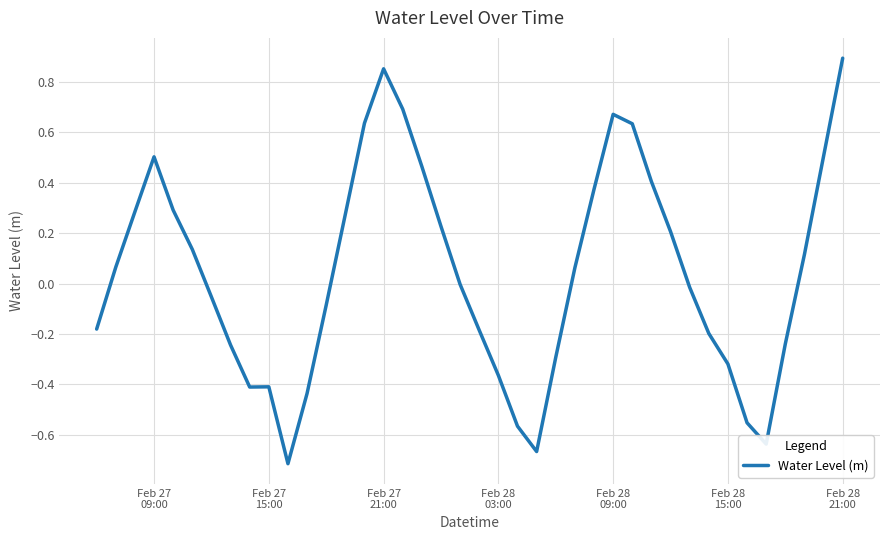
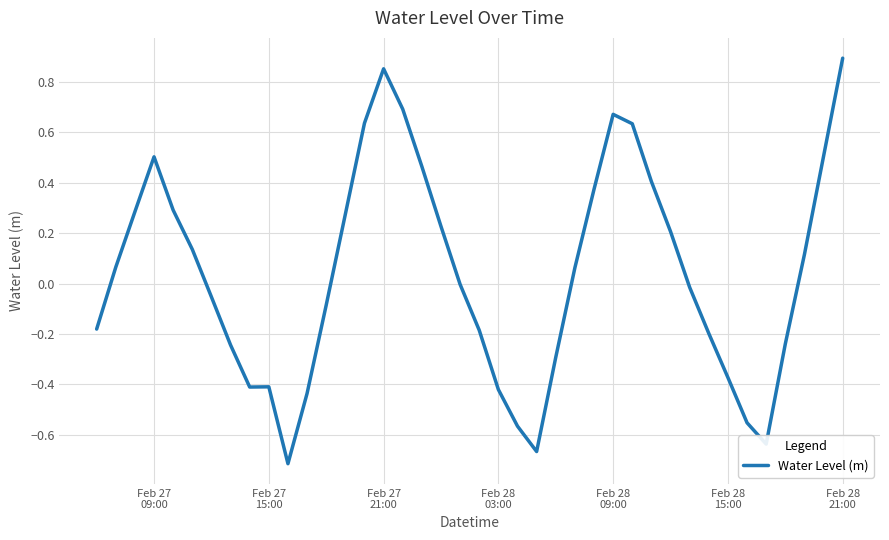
  {
    "Feb 27 09:00": 0.50,
    "Feb 27 15:00": -0.41,
    "Feb 27 21:00": 0.85,
-   "Feb 28 03:00": -0.36,
+   "Feb 28 03:00": -0.42,
    "Feb 28 09:00": 0.67,
-   "Feb 28 15:00": -0.32,
+   "Feb 28 15:00": -0.37,
    "Feb 28 21:00": 0.89
  }
